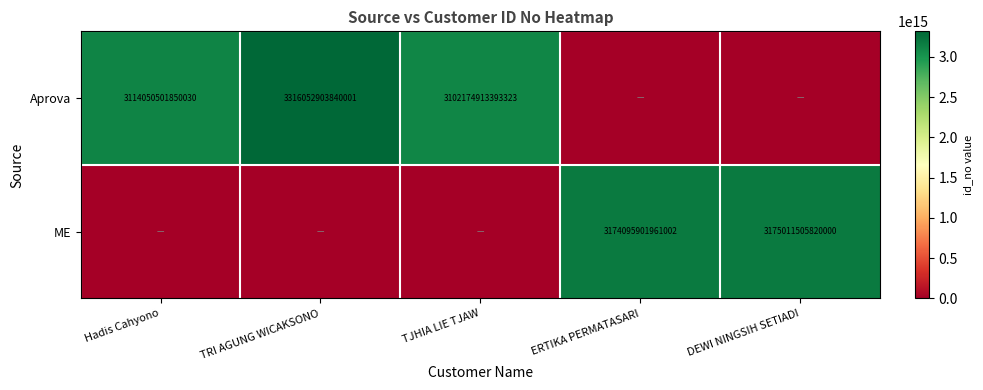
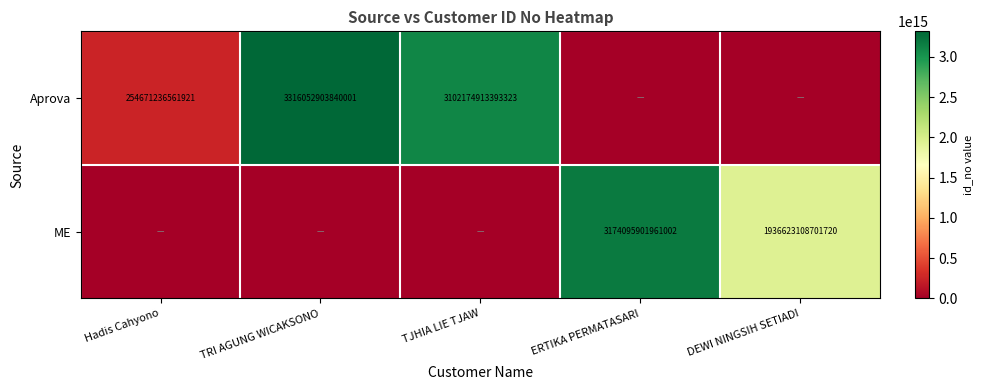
  {
    "Aprova": {
-     "Hadis Cahyono": 3114050501850030,
+     "Hadis Cahyono": 254671236561921,
      "TRI AGUNG WICAKSONO": 3316052903840001,
      "TJHIA LIE TJAW": 3102174913393323
    },
    "ME": {
      "ERTIKA PERMATASARI": 3174095901961002,
-     "DEWI NINGSIH SETIADI": 3175011505820000
+     "DEWI NINGSIH SETIADI": 1936623108701720
    }
  }
